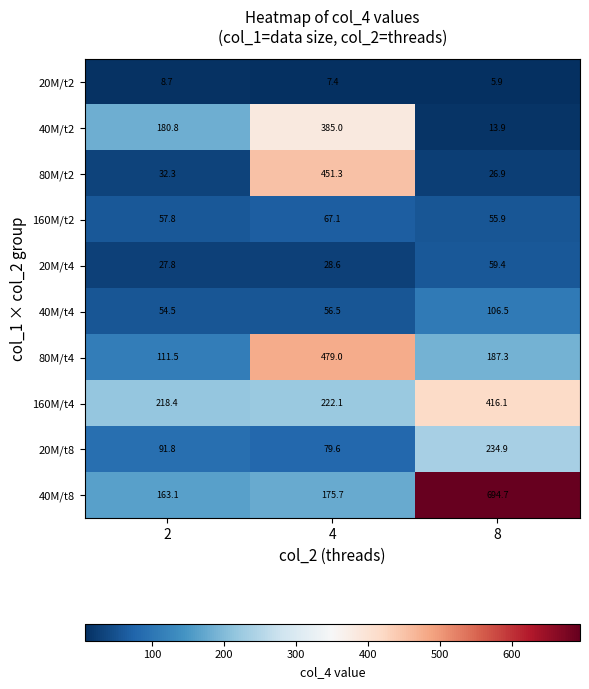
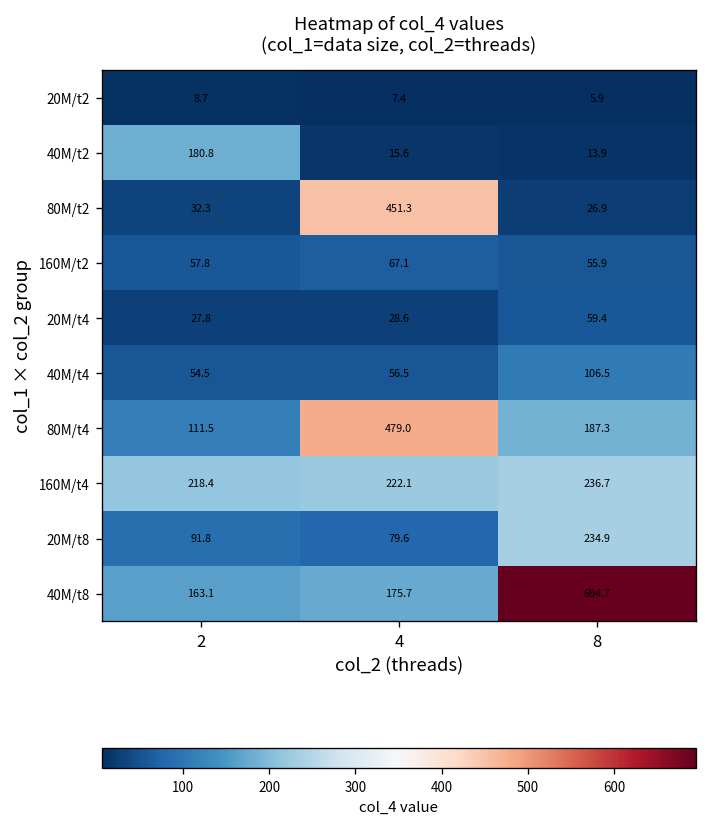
  {
    "20M/t2": {
      "2": 8.7,
      "4": 7.4,
      "8": 5.9
    },
    "40M/t2": {
      "2": 180.8,
-     "4": 385.0,
+     "4": 15.6,
      "8": 13.9
    },
    "80M/t2": {
      "2": 32.3,
      "4": 451.3,
      "8": 26.9
    },
    "160M/t2": {
      "2": 57.8,
      "4": 67.1,
      "8": 55.9
    },
    "20M/t4": {
      "2": 27.8,
      "4": 28.6,
      "8": 59.4
    },
    "40M/t4": {
      "2": 54.5,
      "4": 56.5,
      "8": 106.5
    },
    "80M/t4": {
      "2": 111.5,
      "4": 479.0,
      "8": 187.3
    },
    "160M/t4": {
      "2": 218.4,
      "4": 222.1,
-     "8": 416.1
+     "8": 236.7
    },
    "20M/t8": {
      "2": 91.8,
      "4": 79.6,
      "8": 234.9
    },
    "40M/t8": {
      "2": 163.1,
      "4": 175.7,
      "8": 694.7
    }
  }
